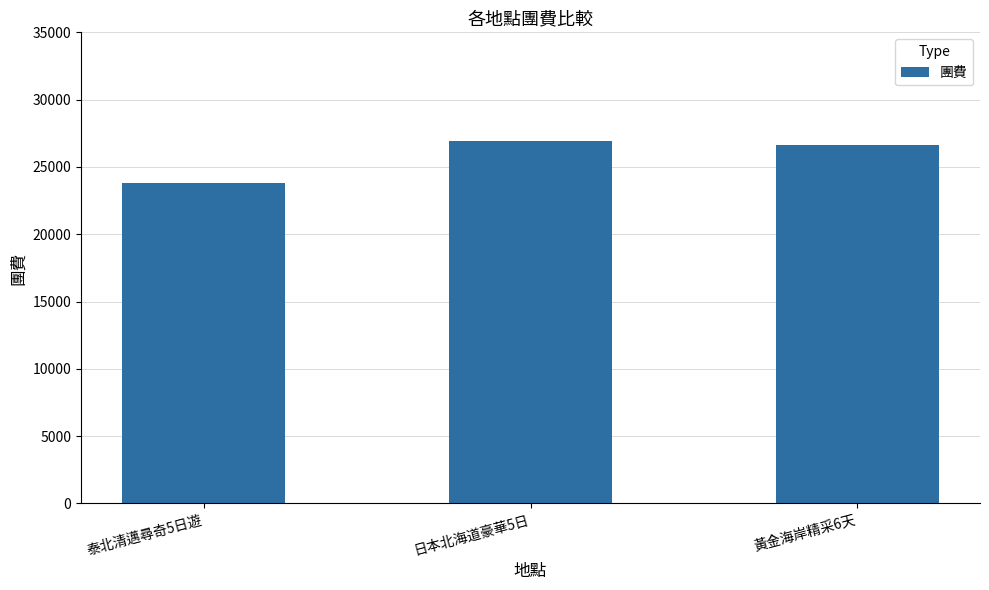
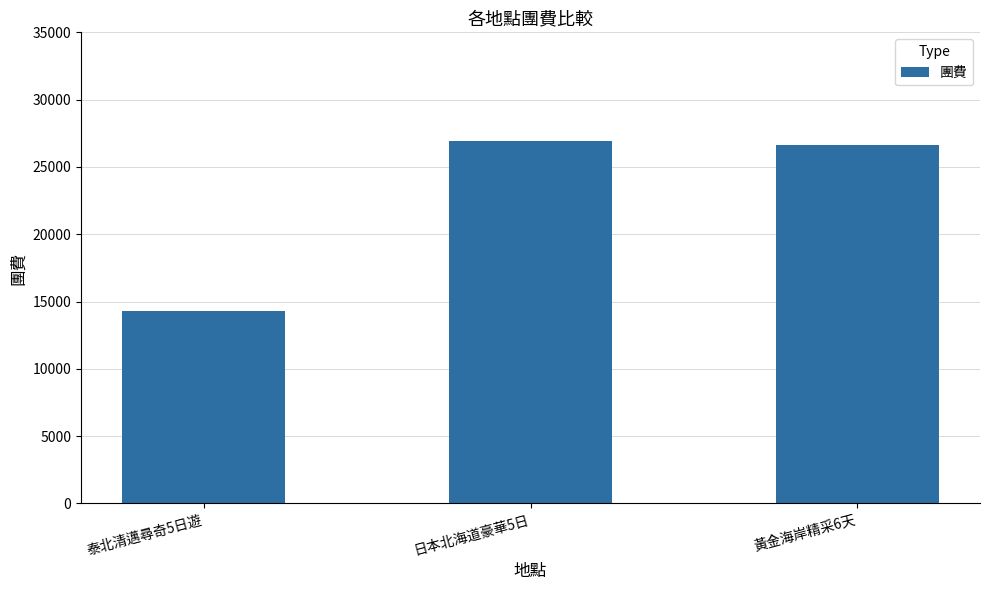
  {
-   "泰北清邁尋奇5日遊": 23800,
+   "泰北清邁尋奇5日遊": 14300,
    "日本北海道豪華5日": 26900,
    "黃金海岸精采6天": 26600
  }
